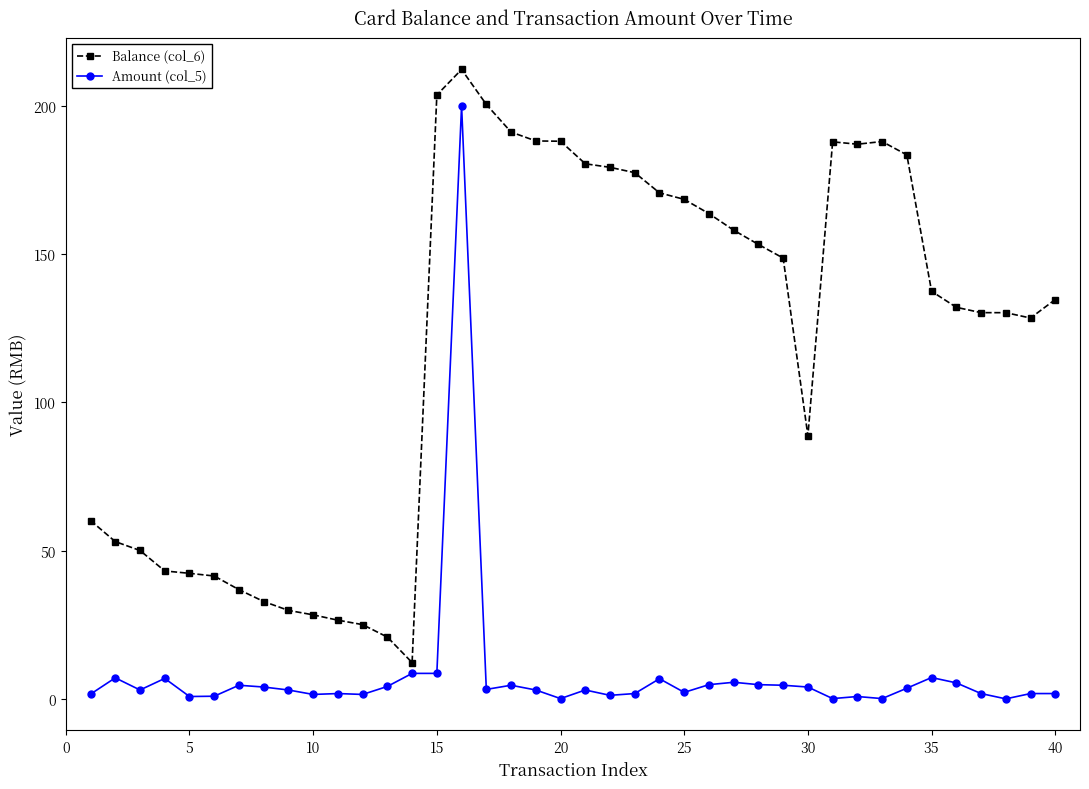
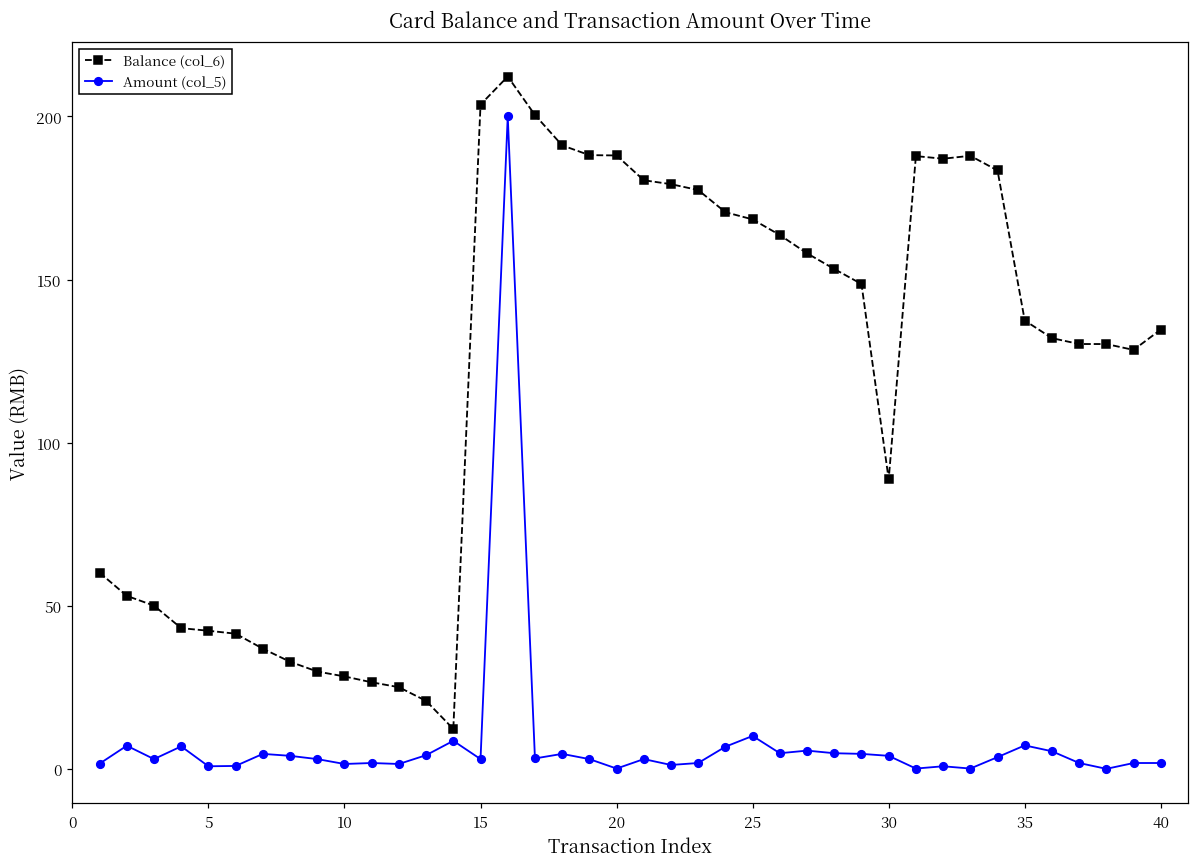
  {
    "Balance (col_6)": {
      "5": 42,
      "10": 28,
      "15": 204,
      "20": 188,
      "25": 168,
      "30": 89,
      "35": 137,
      "40": 135
    },
    "Amount (col_5)": {
      "5": 1,
      "10": 2,
-     "15": 9,
+     "15": 3,
      "20": 0,
-     "25": 2,
+     "25": 10,
      "30": 4,
      "35": 7,
      "40": 2
    }
  }
